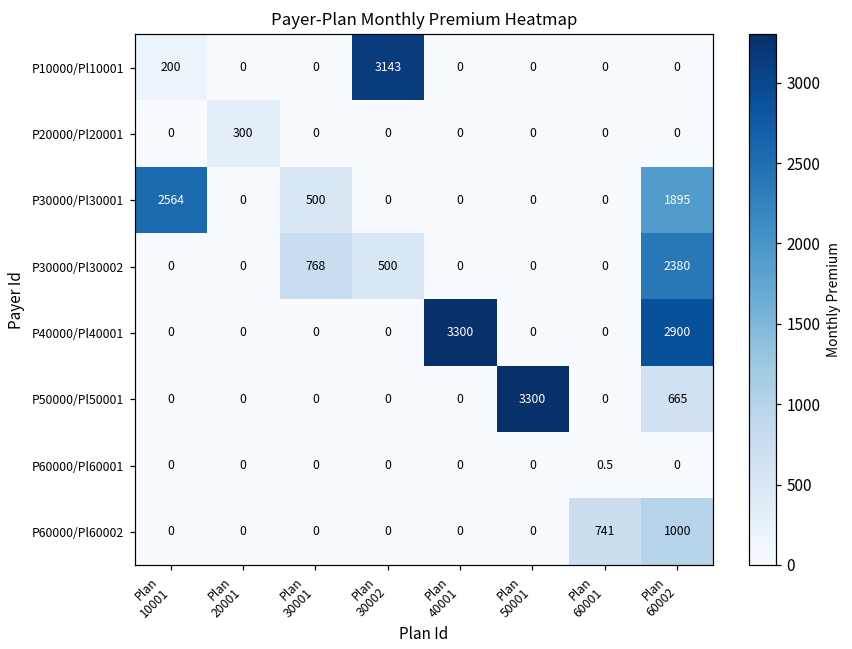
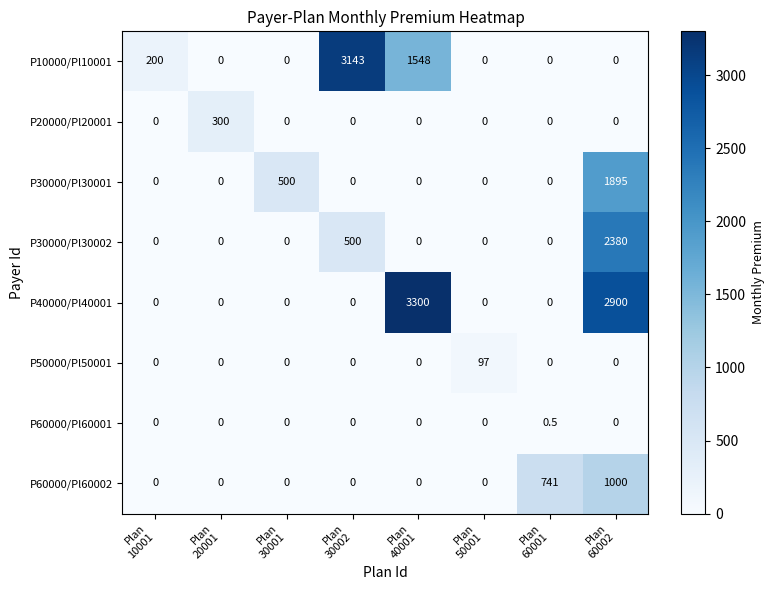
  {
    "P10000/Pl10001": {
      "Plan 10001": 200,
      "Plan 20001": 0,
      "Plan 30001": 0,
      "Plan 30002": 3143,
-     "Plan 40001": 0,
+     "Plan 40001": 1548,
      "Plan 50001": 0,
      "Plan 60001": 0,
      "Plan 60002": 0
    },
    "P20000/Pl20001": {
      "Plan 10001": 0,
      "Plan 20001": 300,
      "Plan 30001": 0,
      "Plan 30002": 0,
      "Plan 40001": 0,
      "Plan 50001": 0,
      "Plan 60001": 0,
      "Plan 60002": 0
    },
    "P30000/Pl30001": {
-     "Plan 10001": 2564,
+     "Plan 10001": 0,
      "Plan 20001": 0,
      "Plan 30001": 500,
      "Plan 30002": 0,
      "Plan 40001": 0,
      "Plan 50001": 0,
      "Plan 60001": 0,
      "Plan 60002": 1895
    },
    "P30000/Pl30002": {
      "Plan 10001": 0,
      "Plan 20001": 0,
-     "Plan 30001": 768,
+     "Plan 30001": 0,
      "Plan 30002": 500,
      "Plan 40001": 0,
      "Plan 50001": 0,
      "Plan 60001": 0,
      "Plan 60002": 2380
    },
    "P40000/Pl40001": {
      "Plan 10001": 0,
      "Plan 20001": 0,
      "Plan 30001": 0,
      "Plan 30002": 0,
      "Plan 40001": 3300,
      "Plan 50001": 0,
      "Plan 60001": 0,
      "Plan 60002": 2900
    },
    "P50000/Pl50001": {
      "Plan 10001": 0,
      "Plan 20001": 0,
      "Plan 30001": 0,
      "Plan 30002": 0,
      "Plan 40001": 0,
-     "Plan 50001": 3300,
+     "Plan 50001": 97,
      "Plan 60001": 0,
-     "Plan 60002": 665
+     "Plan 60002": 0
    },
    "P60000/Pl60001": {
      "Plan 10001": 0,
      "Plan 20001": 0,
      "Plan 30001": 0,
      "Plan 30002": 0,
      "Plan 40001": 0,
      "Plan 50001": 0,
      "Plan 60001": 0.5,
      "Plan 60002": 0
    },
    "P60000/Pl60002": {
      "Plan 10001": 0,
      "Plan 20001": 0,
      "Plan 30001": 0,
      "Plan 30002": 0,
      "Plan 40001": 0,
      "Plan 50001": 0,
      "Plan 60001": 741,
      "Plan 60002": 1000
    }
  }
